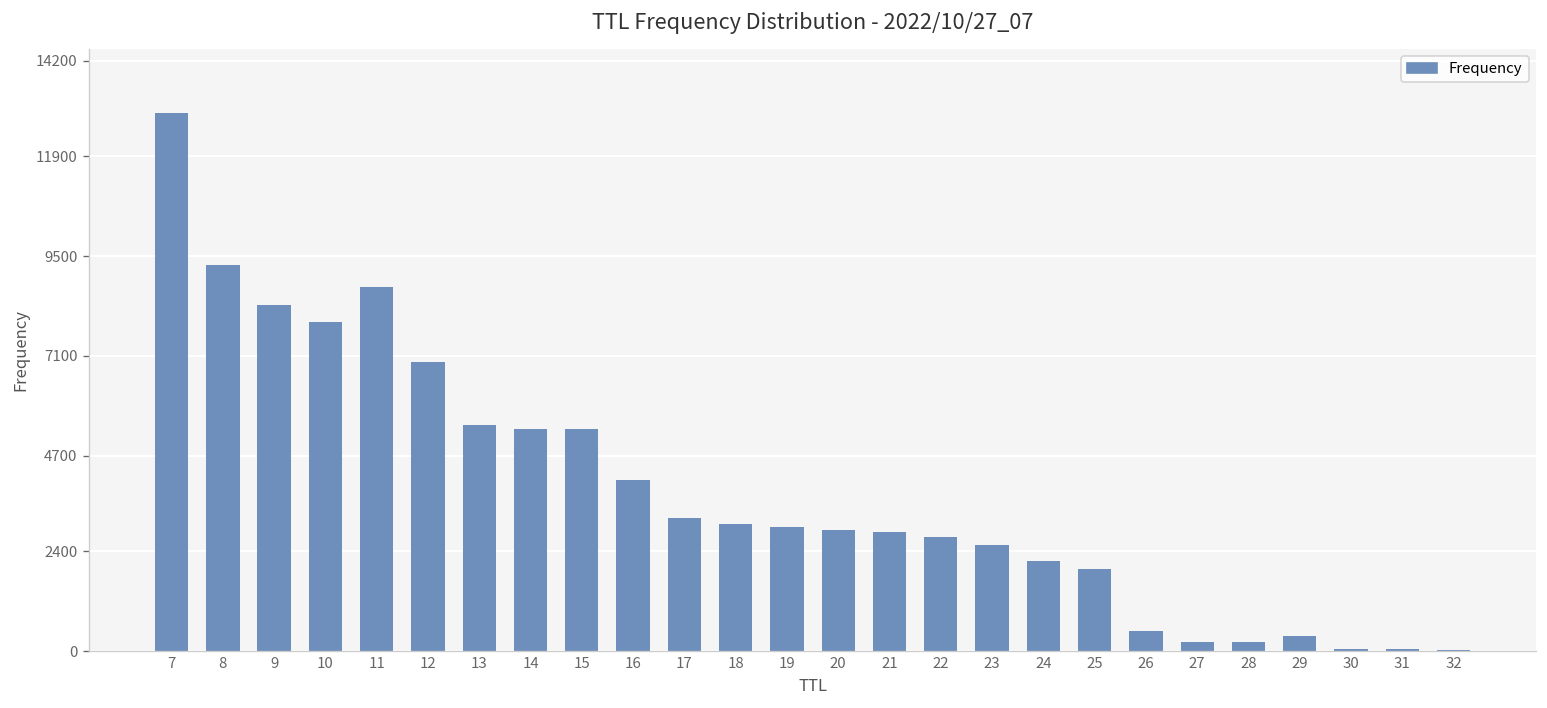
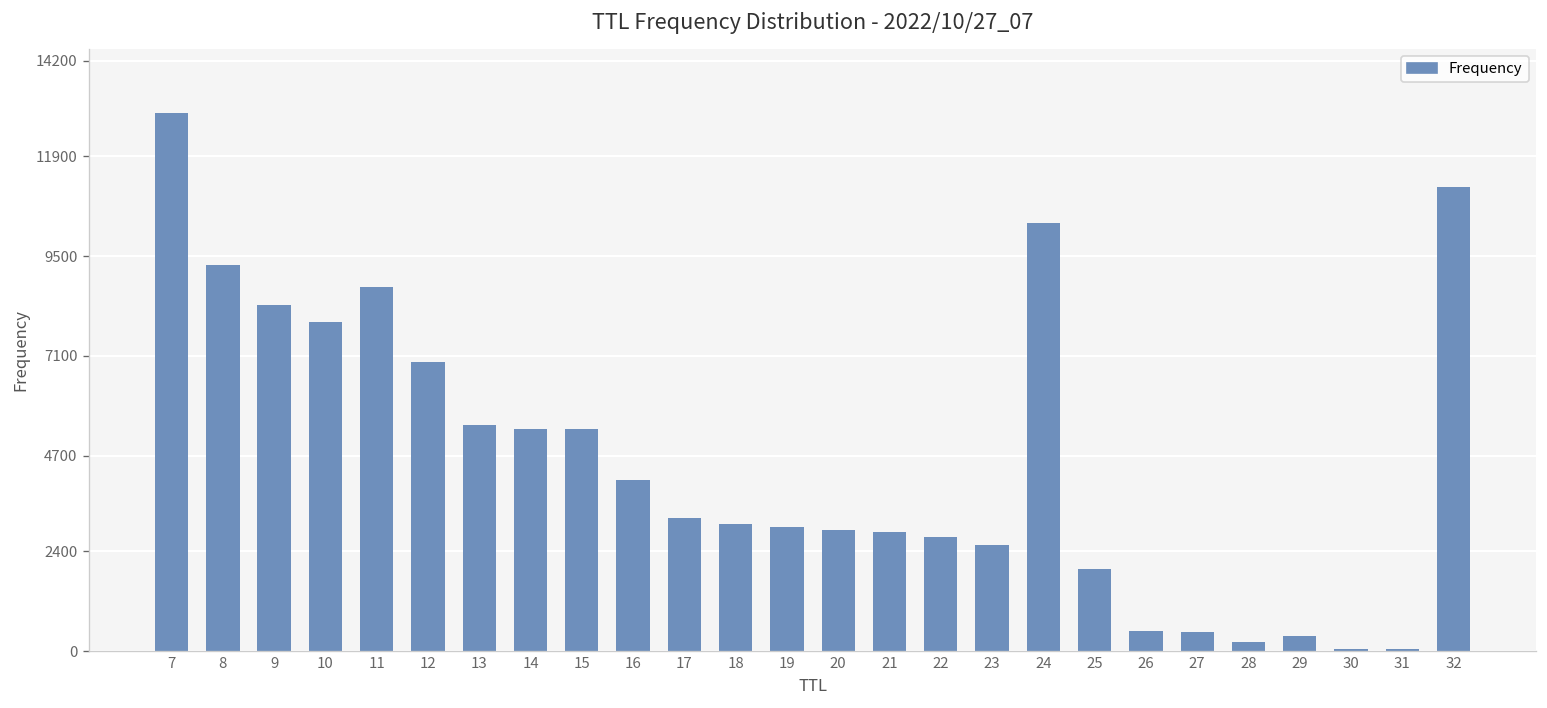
  {
    "7": 12900,
    "8": 9300,
    "9": 8300,
    "10": 7900,
    "11": 8800,
    "12": 7000,
    "13": 5400,
    "14": 5300,
    "15": 5300,
    "16": 4100,
    "17": 3200,
    "18": 3100,
    "19": 3000,
    "20": 2900,
    "21": 2900,
    "22": 2700,
    "23": 2500,
-   "24": 2200,
+   "24": 10300,
    "25": 2000,
    "26": 500,
-   "27": 200,
+   "27": 500,
    "28": 200,
    "29": 400,
-   "32": 0
+   "32": 11200
  }
